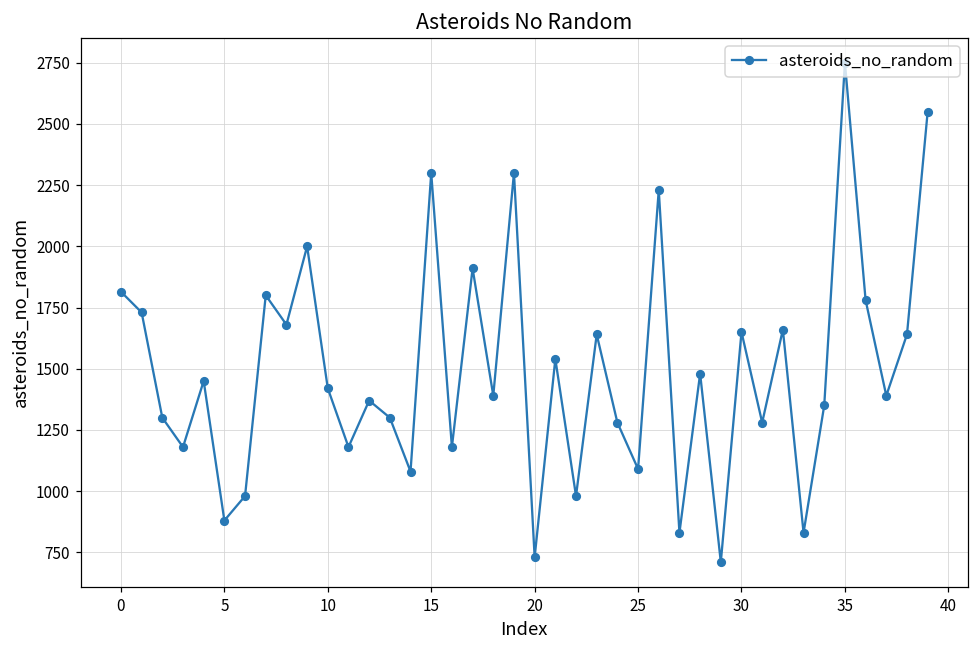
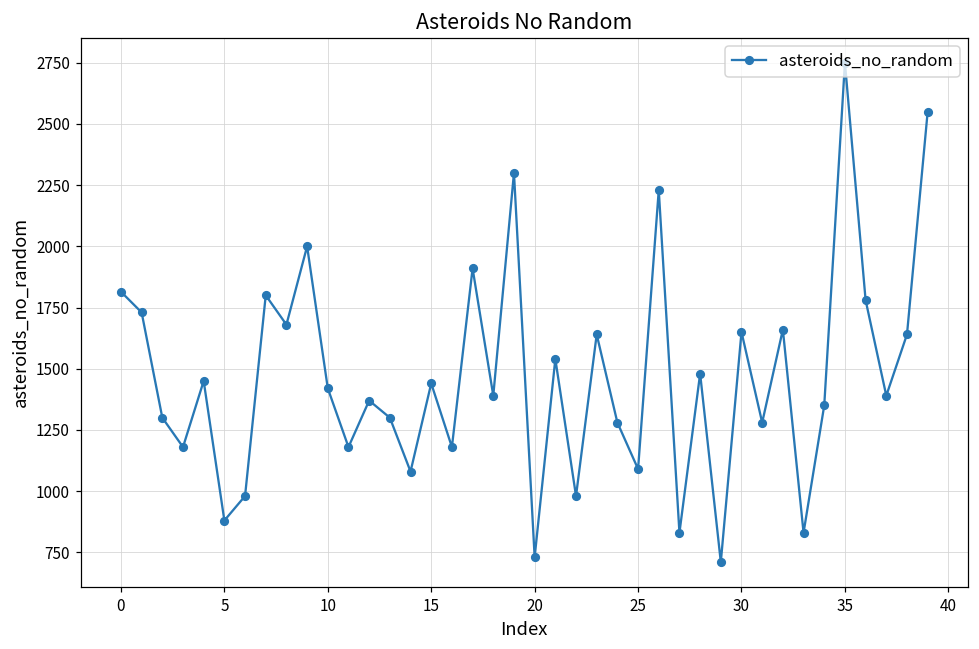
  {
    "0": 1810,
    "5": 880,
    "10": 1420,
-   "15": 2300,
+   "15": 1440,
    "20": 730,
    "25": 1090,
    "30": 1650
  }
